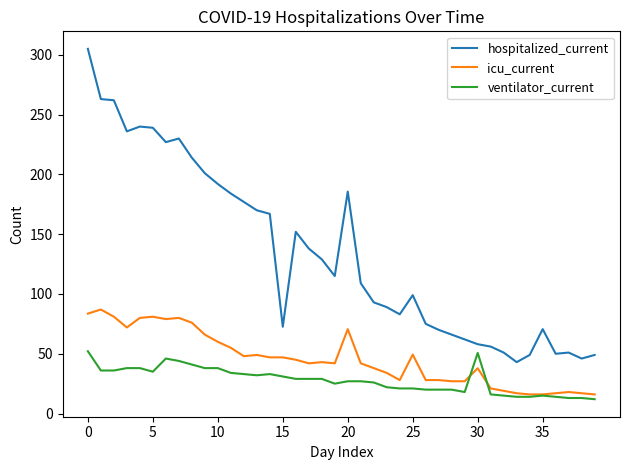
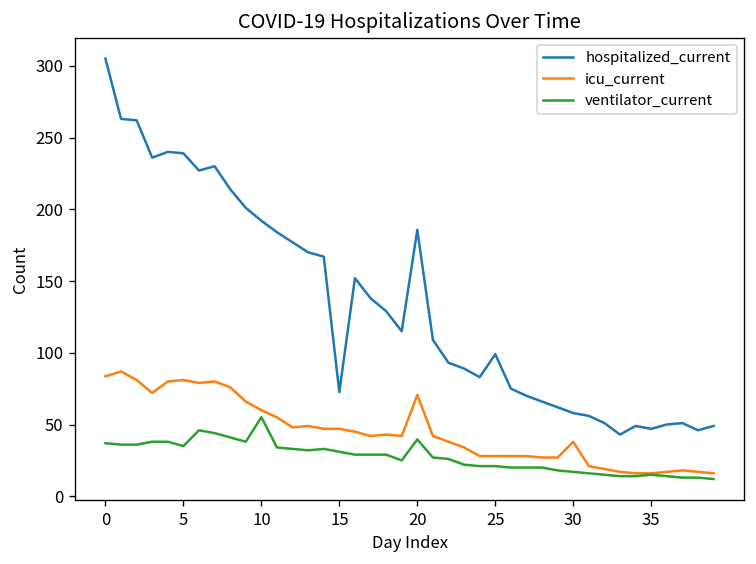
  {
    "hospitalized_current": {
      "0": 305,
      "5": 239,
      "10": 192,
      "15": 73,
      "20": 186,
      "25": 99,
      "30": 58,
-     "35": 71
+     "35": 47
    },
    "icu_current": {
      "0": 84,
      "5": 81,
      "10": 60,
      "15": 47,
      "20": 71,
-     "25": 49,
+     "25": 28,
      "30": 38
    },
    "ventilator_current": {
-     "0": 52,
+     "0": 37,
      "5": 35,
-     "10": 38,
+     "10": 55,
      "15": 31,
-     "20": 27,
+     "20": 40,
      "25": 21,
-     "30": 51
+     "30": 17
    }
  }
